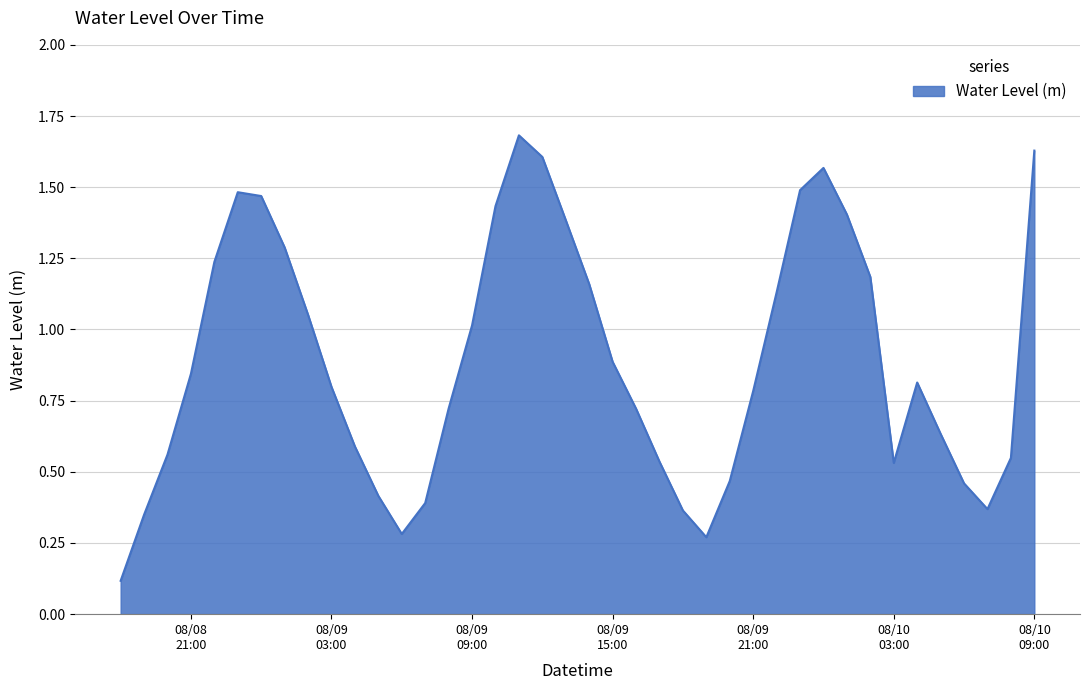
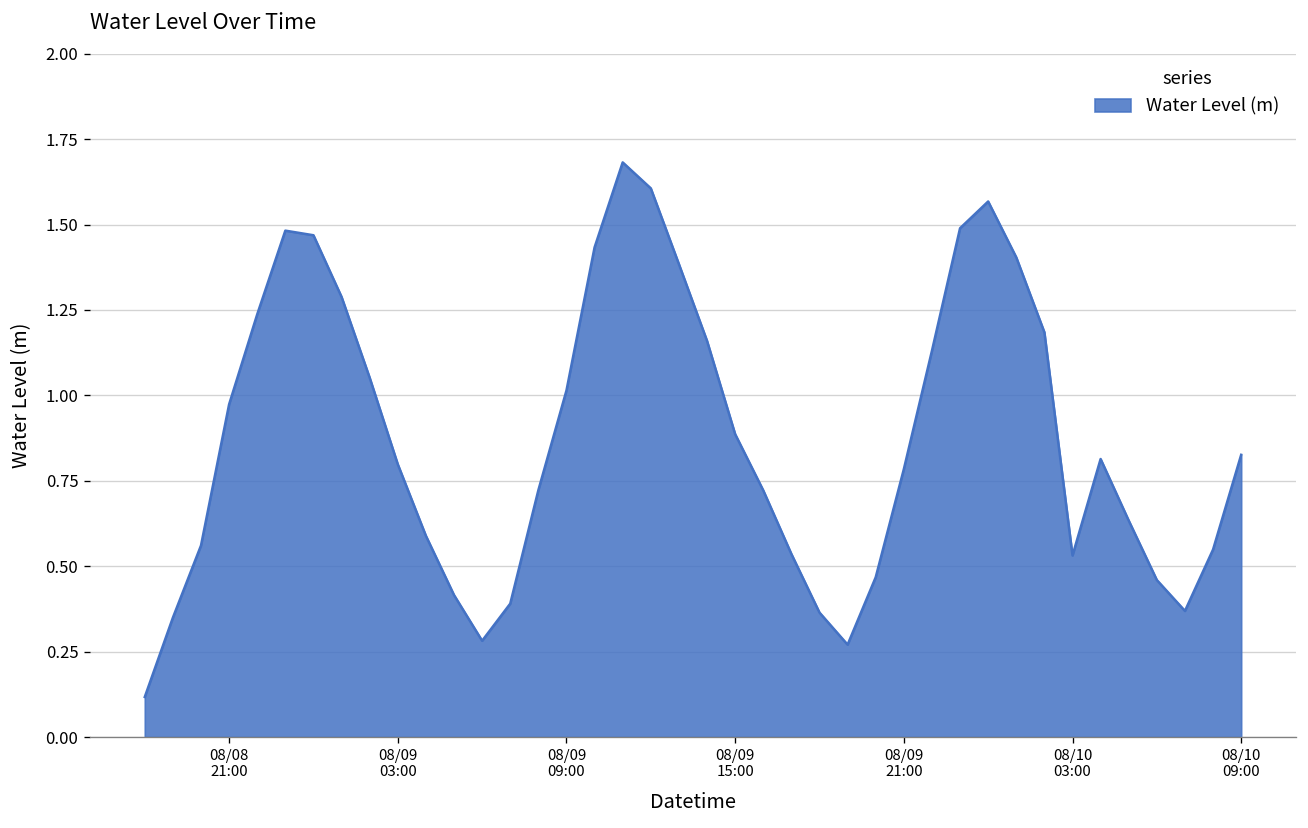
  {
-   "08/08 21:00": 0.84,
+   "08/08 21:00": 0.97,
    "08/09 03:00": 0.80,
    "08/09 09:00": 1.01,
    "08/09 15:00": 0.89,
    "08/09 21:00": 0.78,
    "08/10 03:00": 0.53,
-   "08/10 09:00": 1.63
+   "08/10 09:00": 0.83
  }
